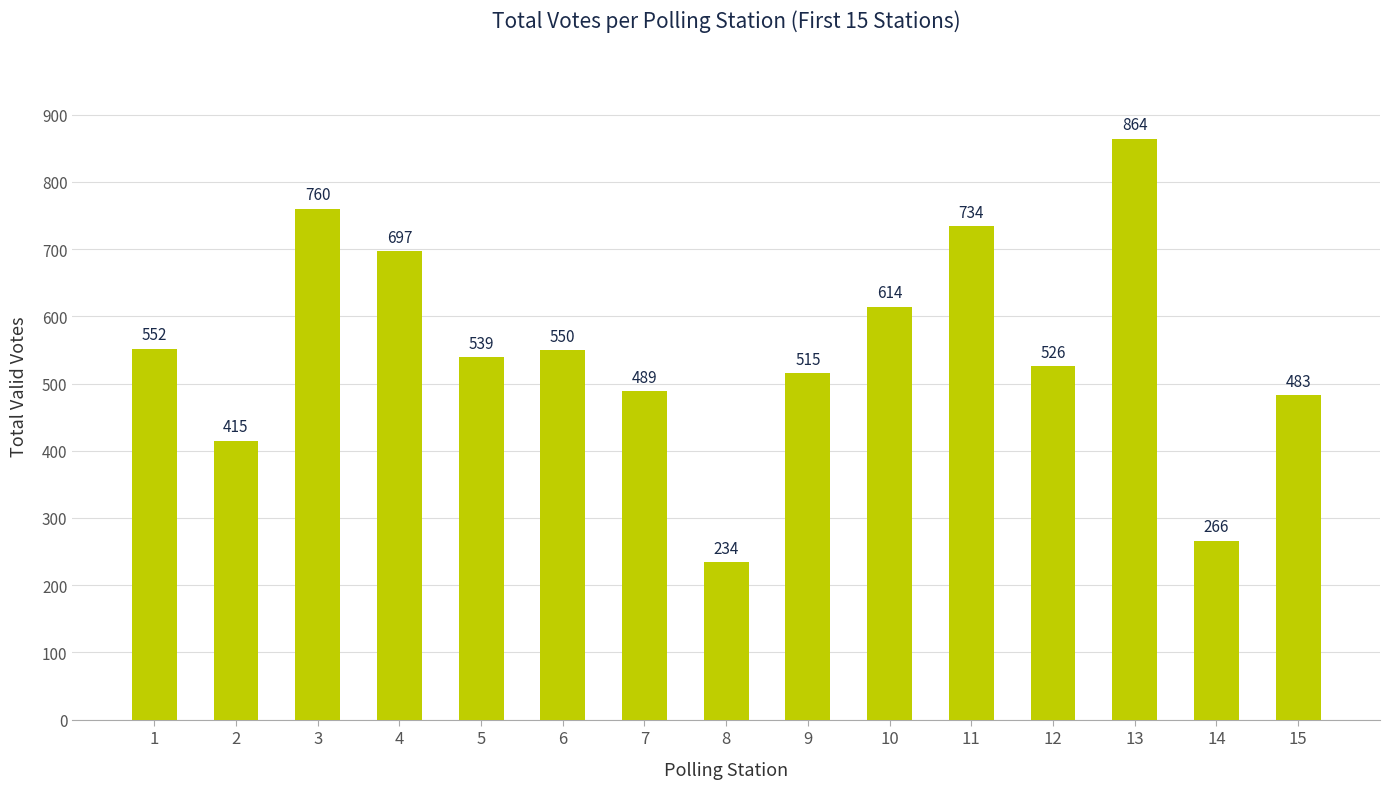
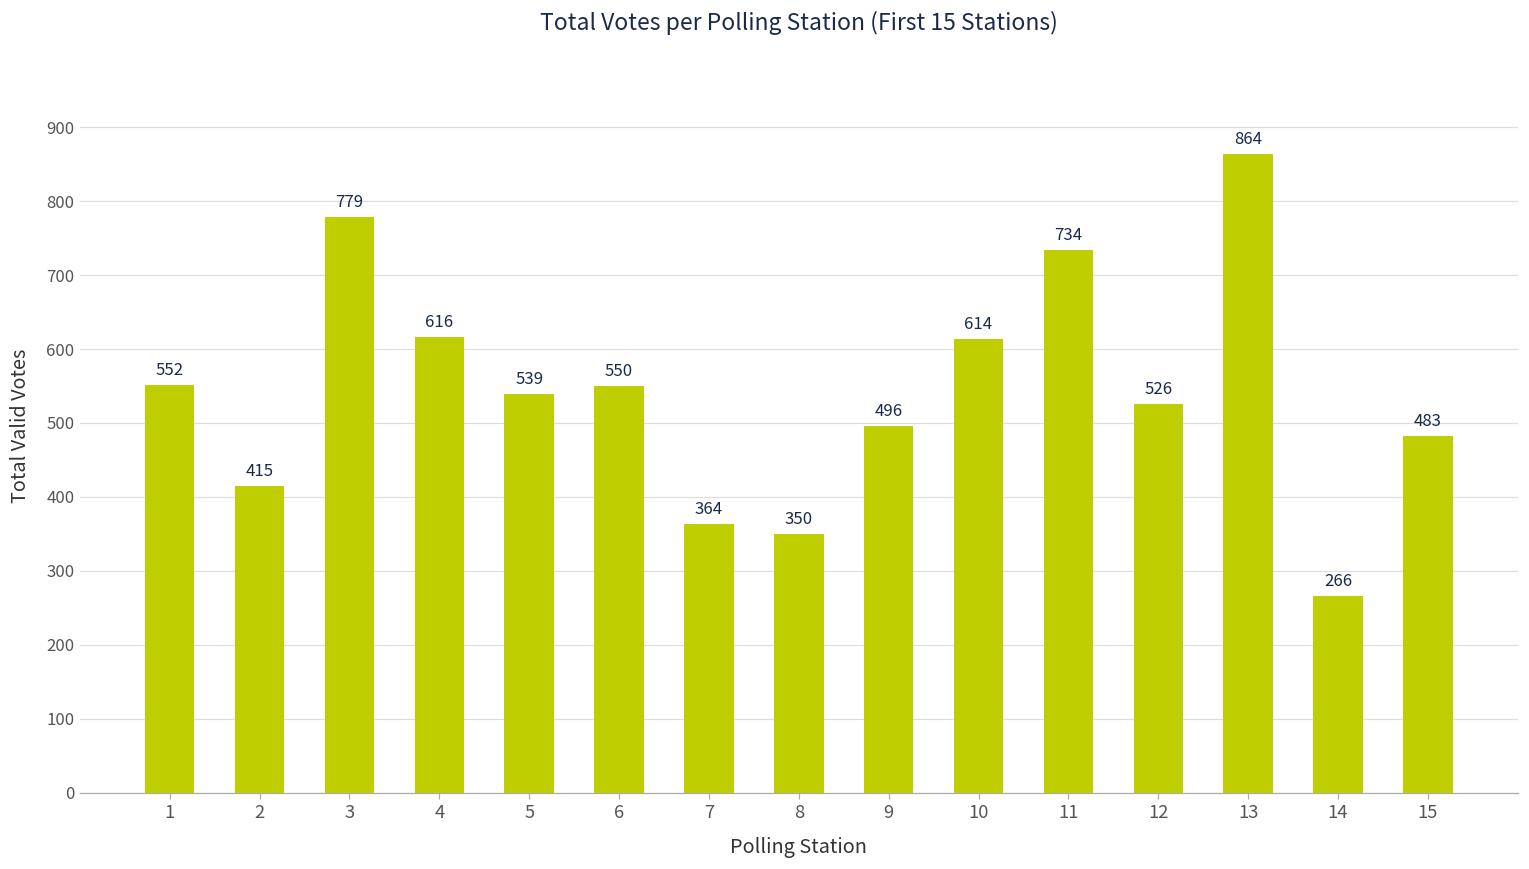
  {
    "1": 552,
    "2": 415,
-   "3": 760,
-   "4": 697,
+   "3": 779,
+   "4": 616,
    "5": 539,
    "6": 550,
-   "7": 489,
-   "8": 234,
-   "9": 515,
+   "7": 364,
+   "8": 350,
+   "9": 496,
    "10": 614,
    "11": 734,
    "12": 526,
    "13": 864,
    "14": 266,
    "15": 483
  }
